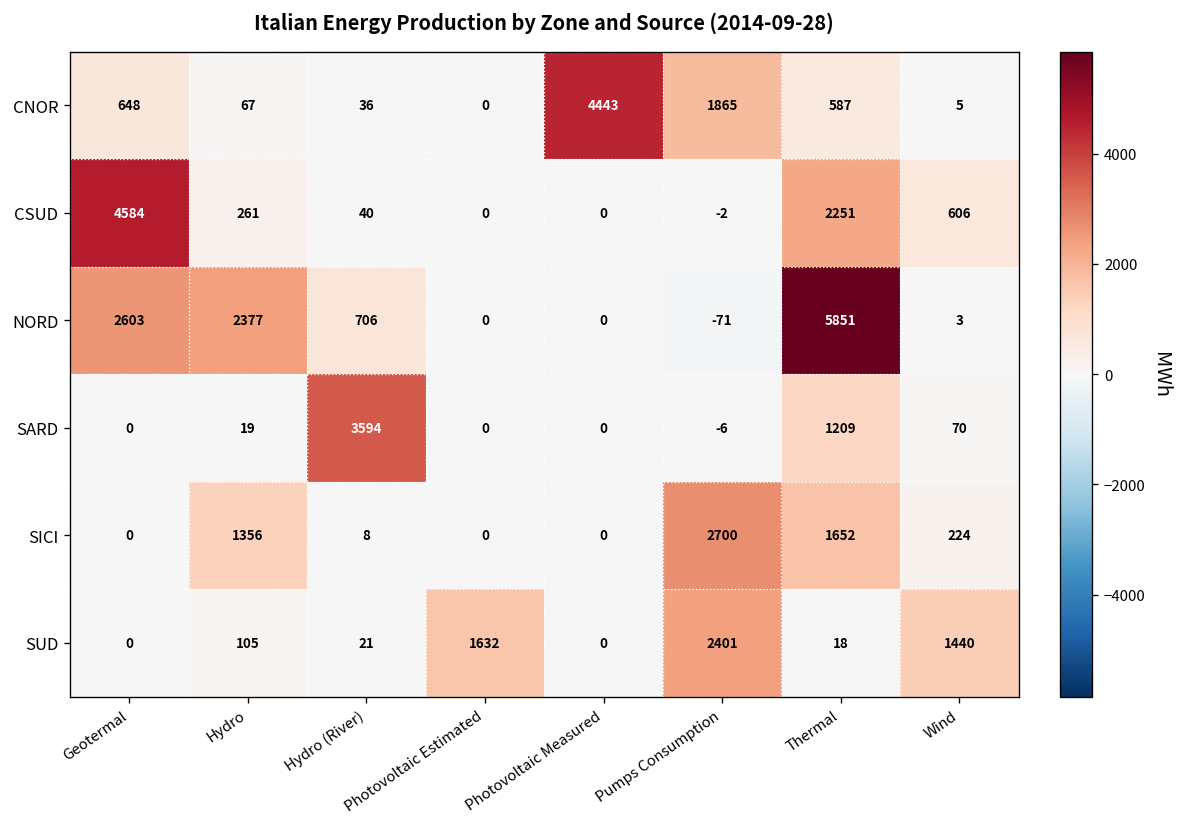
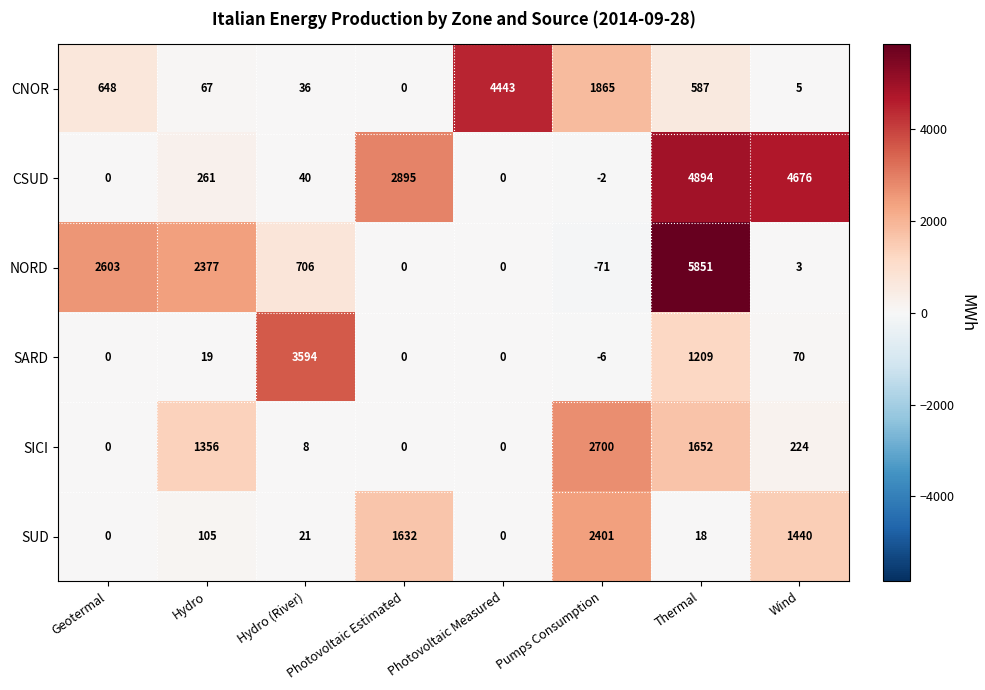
  {
    "CNOR": {
      "Geotermal": 648,
      "Hydro": 67,
      "Hydro (River)": 36,
      "Photovoltaic Estimated": 0,
      "Photovoltaic Measured": 4443,
      "Pumps Consumption": 1865,
      "Thermal": 587,
      "Wind": 5
    },
    "CSUD": {
-     "Geotermal": 4584,
+     "Geotermal": 0,
      "Hydro": 261,
      "Hydro (River)": 40,
-     "Photovoltaic Estimated": 0,
+     "Photovoltaic Estimated": 2895,
      "Photovoltaic Measured": 0,
      "Pumps Consumption": -2,
-     "Thermal": 2251,
-     "Wind": 606
+     "Thermal": 4894,
+     "Wind": 4676
    },
    "NORD": {
      "Geotermal": 2603,
      "Hydro": 2377,
      "Hydro (River)": 706,
      "Photovoltaic Estimated": 0,
      "Photovoltaic Measured": 0,
      "Pumps Consumption": -71,
      "Thermal": 5851,
      "Wind": 3
    },
    "SARD": {
      "Geotermal": 0,
      "Hydro": 19,
      "Hydro (River)": 3594,
      "Photovoltaic Estimated": 0,
      "Photovoltaic Measured": 0,
      "Pumps Consumption": -6,
      "Thermal": 1209,
      "Wind": 70
    },
    "SICI": {
      "Geotermal": 0,
      "Hydro": 1356,
      "Hydro (River)": 8,
      "Photovoltaic Estimated": 0,
      "Photovoltaic Measured": 0,
      "Pumps Consumption": 2700,
      "Thermal": 1652,
      "Wind": 224
    },
    "SUD": {
      "Geotermal": 0,
      "Hydro": 105,
      "Hydro (River)": 21,
      "Photovoltaic Estimated": 1632,
      "Photovoltaic Measured": 0,
      "Pumps Consumption": 2401,
      "Thermal": 18,
      "Wind": 1440
    }
  }
